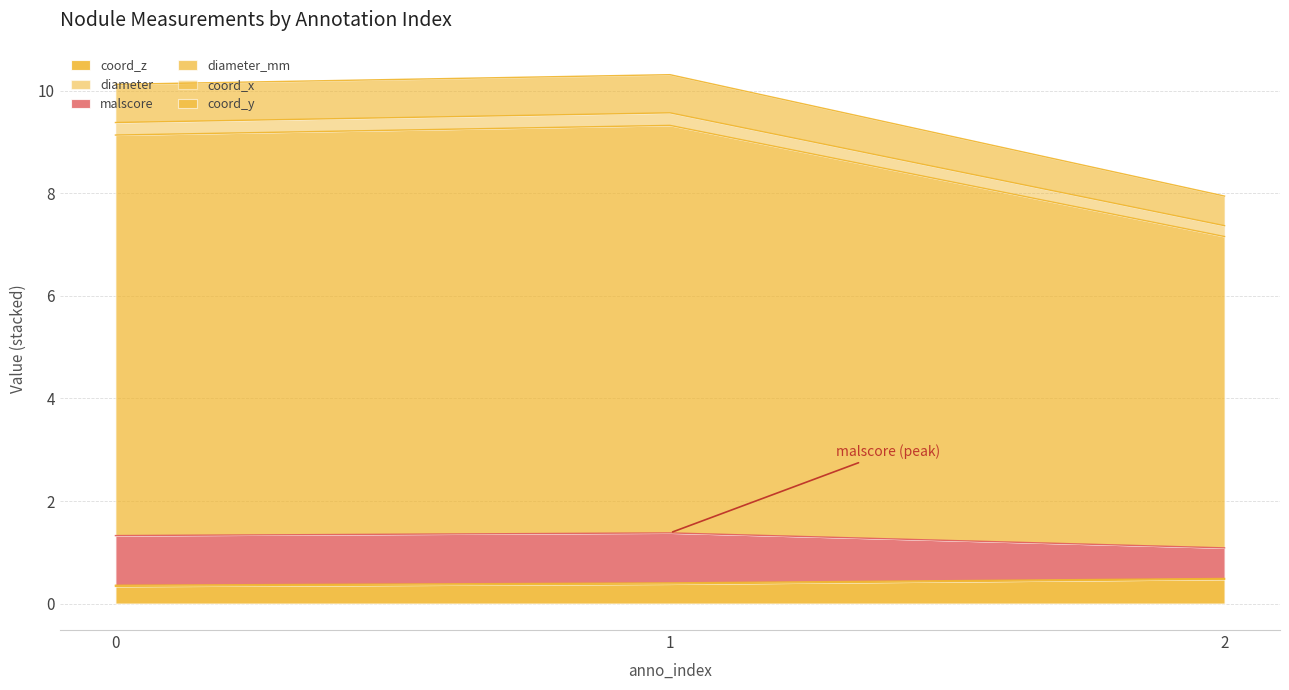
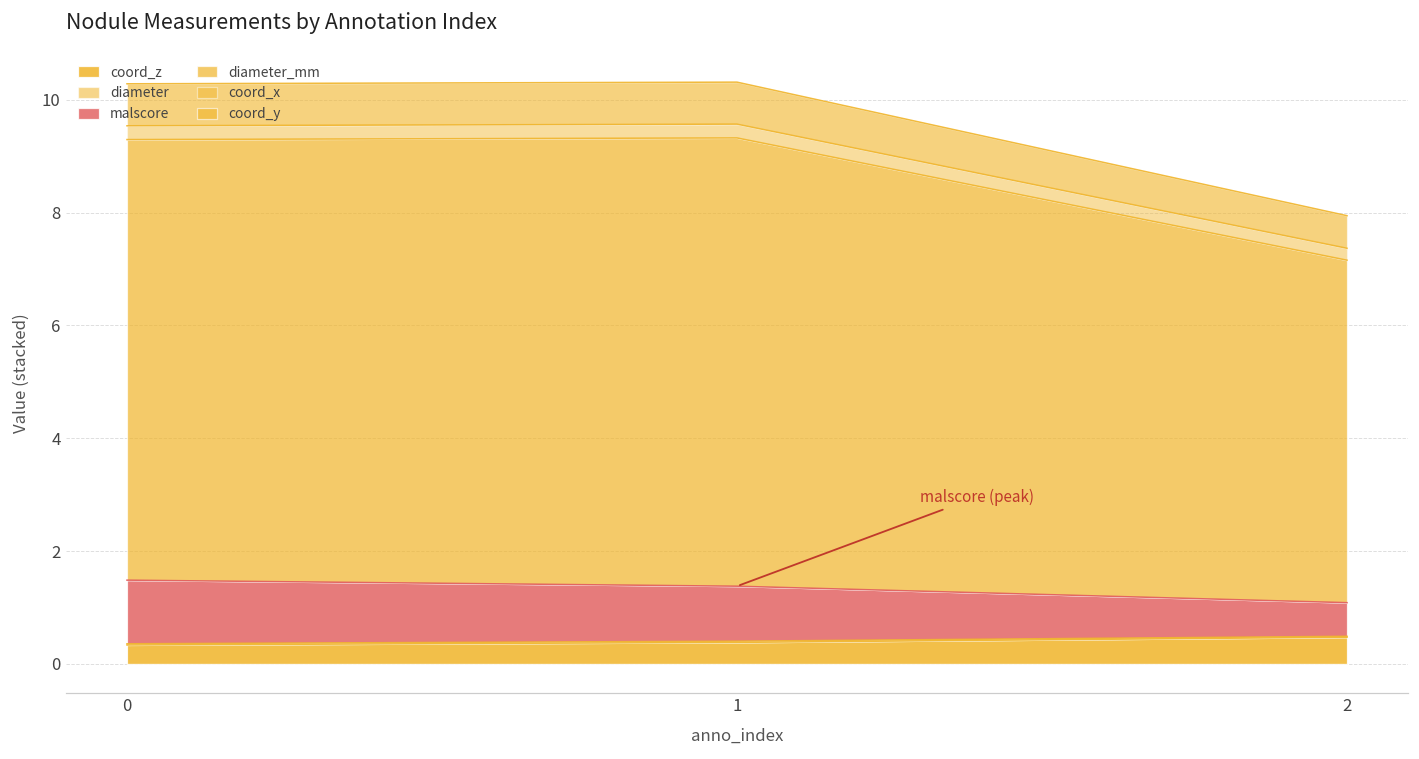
  {
    "malscore": {
-     "0": 1.0,
+     "0": 1.1,
      "1": 1.0,
      "2": 0.6
    }
  }
